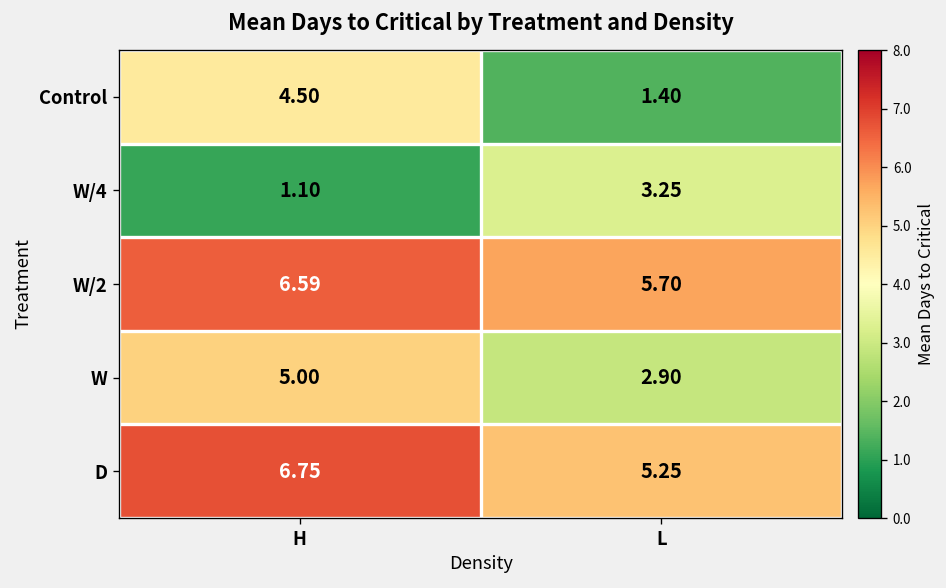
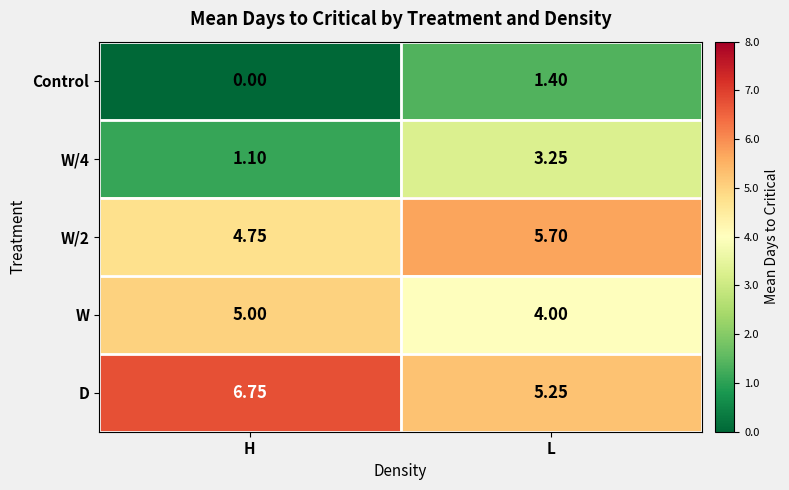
  {
    "Control": {
-     "H": 4.50,
+     "H": 0.00,
      "L": 1.40
    },
    "W/4": {
      "H": 1.10,
      "L": 3.25
    },
    "W/2": {
-     "H": 6.59,
+     "H": 4.75,
      "L": 5.70
    },
    "W": {
      "H": 5.00,
-     "L": 2.90
+     "L": 4.00
    },
    "D": {
      "H": 6.75,
      "L": 5.25
    }
  }
